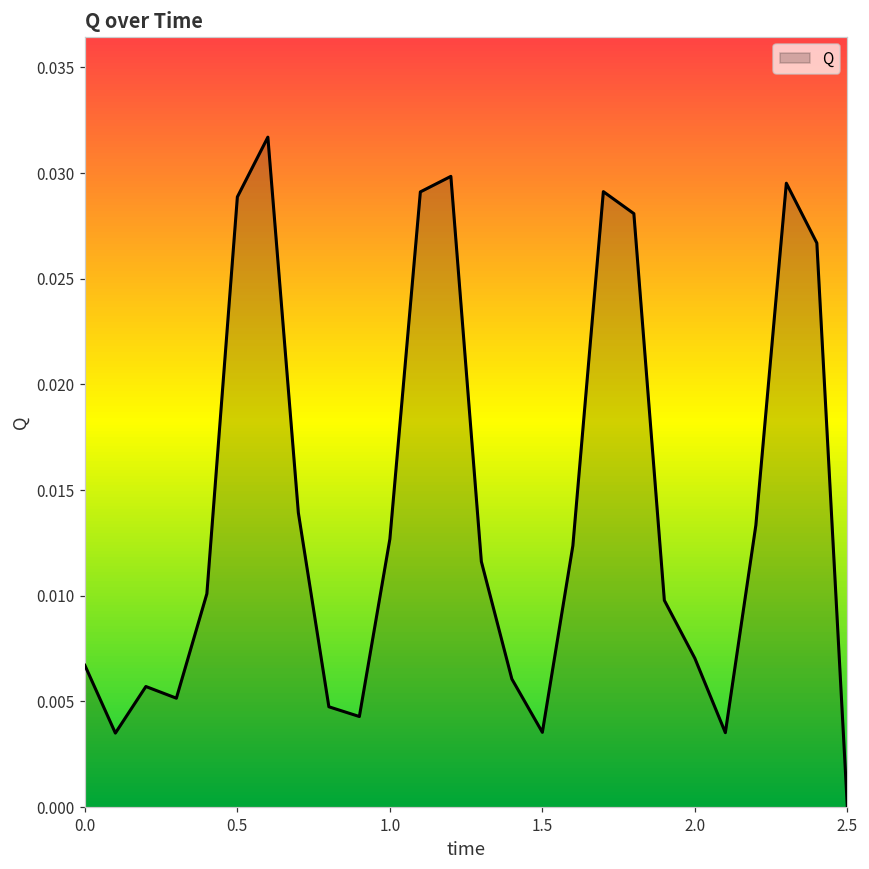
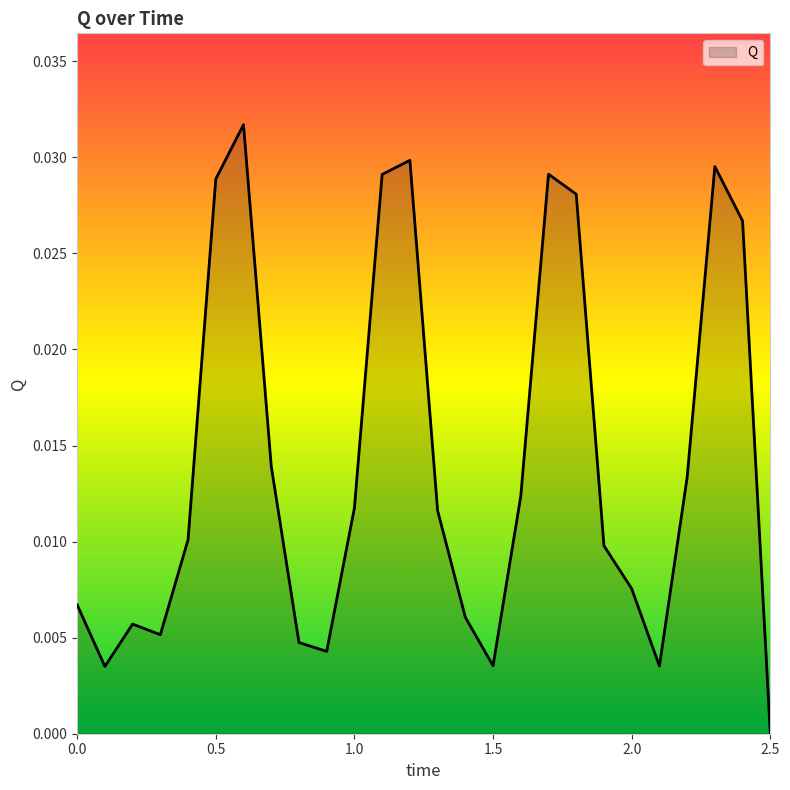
  {
    "0.0": 0.0067,
    "0.5": 0.0289,
-   "1.0": 0.0127,
+   "1.0": 0.0118,
    "1.5": 0.0035,
-   "2.0": 0.0070,
+   "2.0": 0.0075,
    "2.5": 0.0000
  }
